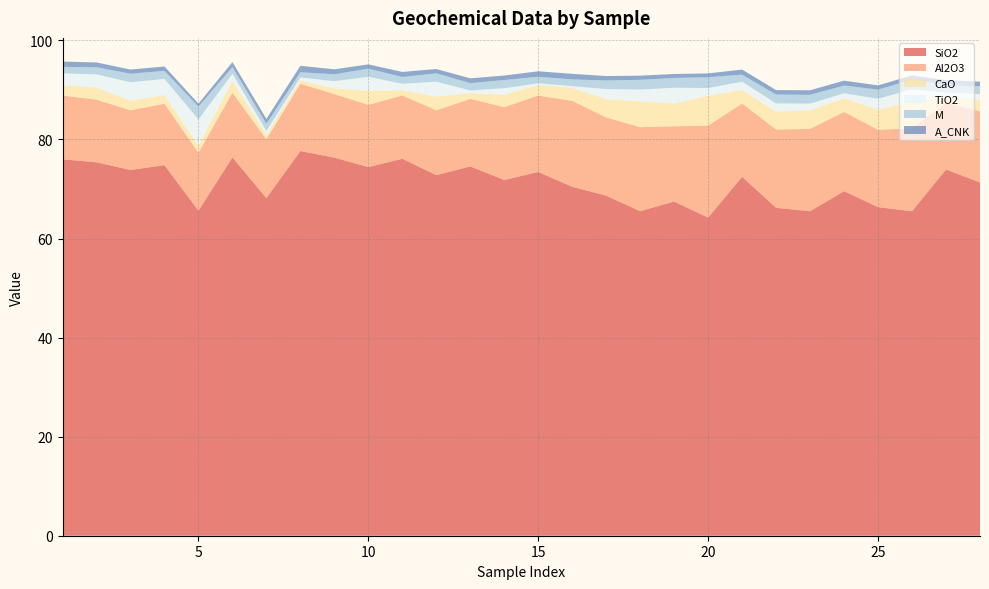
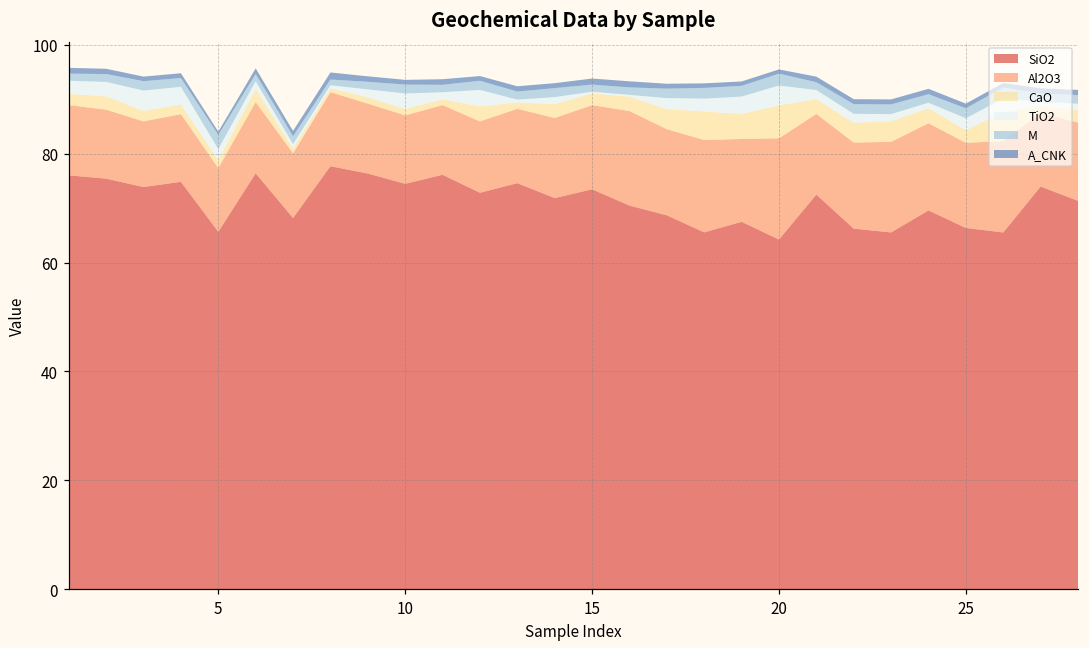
  {
    "SiO2": {
      "5": 66,
      "10": 74,
      "15": 73,
      "20": 64,
      "25": 66
    },
    "Al2O3": {
      "5": 12,
      "10": 13,
      "15": 15,
      "20": 19,
      "25": 16
    },
    "CaO": {
      "5": 1,
-     "10": 3,
+     "10": 1,
      "20": 6,
-     "25": 4
+     "25": 2
    },
    "TiO2": {
-     "5": 5,
+     "5": 2,
      "10": 3,
-     "20": 2,
+     "20": 4,
      "25": 2
    },
    "M": {
      "5": 3,
      "10": 2,
      "15": 1,
      "20": 2,
      "25": 2
    },
    "A_CNK": {
      "5": 1,
      "10": 1,
      "15": 1,
      "20": 1,
      "25": 1
    }
  }
